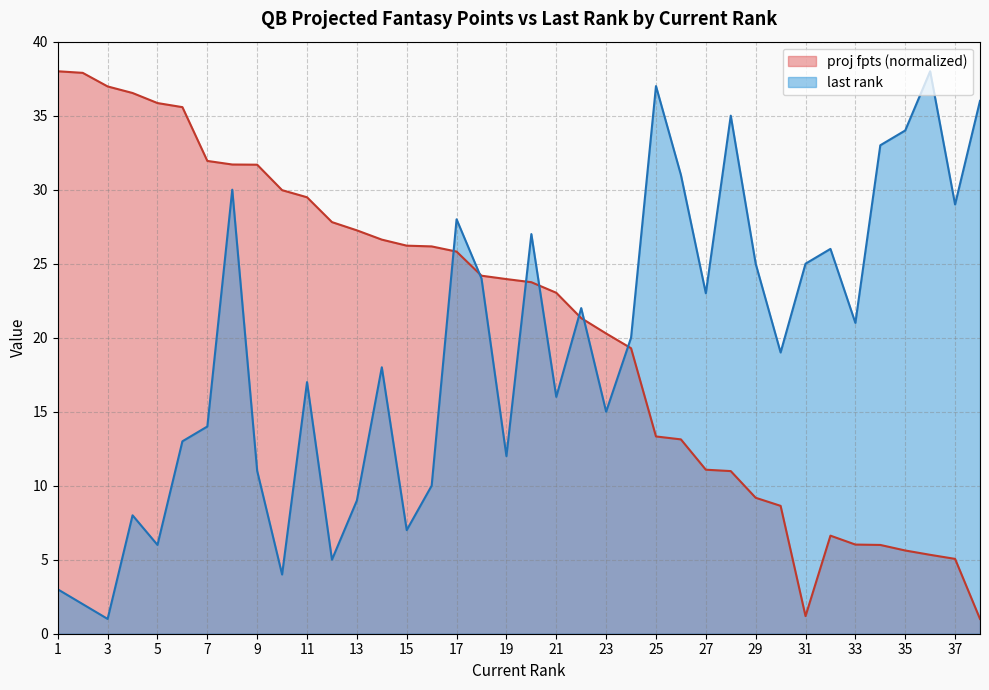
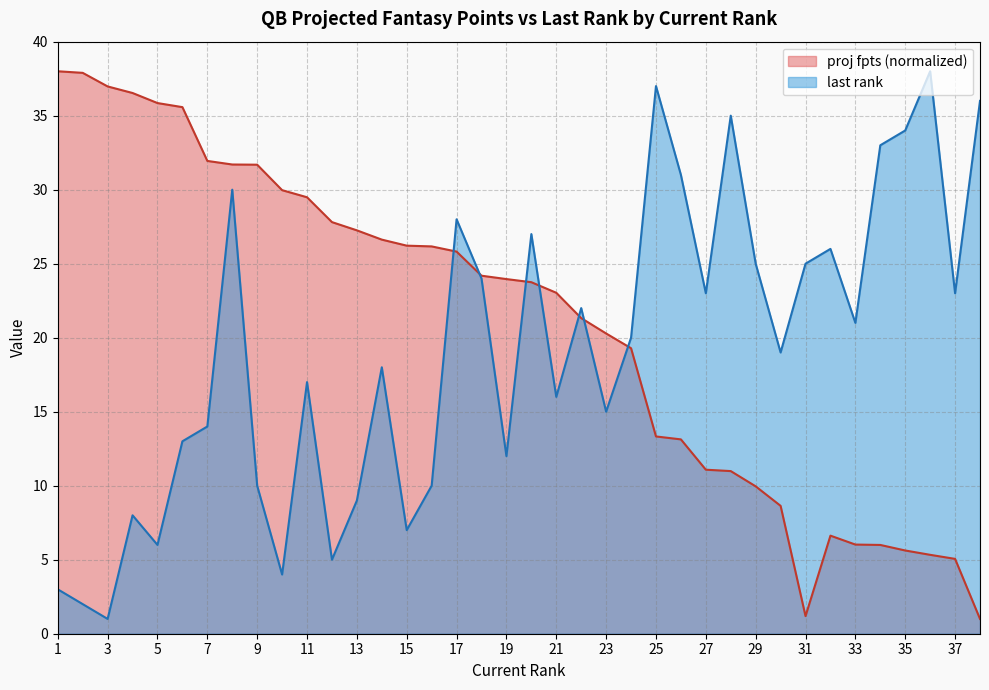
  {
    "proj fpts (normalized)": {
      "1": 38.0,
      "3": 37.0,
      "5": 35.9,
      "7": 31.9,
      "9": 31.7,
      "11": 29.5,
      "13": 27.3,
      "15": 26.2,
      "17": 25.8,
      "19": 24.0,
      "21": 23.0,
      "23": 20.3,
      "25": 13.3,
      "27": 11.1,
-     "29": 9.2,
+     "29": 10.0,
      "31": 1.2,
      "33": 6.0,
      "35": 5.6,
      "37": 5.1
    },
    "last rank": {
      "1": 3,
      "3": 1,
      "5": 6,
      "7": 14,
-     "9": 11,
+     "9": 10,
      "11": 17,
      "13": 9,
      "15": 7,
      "17": 28,
      "19": 12,
      "21": 16,
      "23": 15,
      "25": 37,
      "27": 23,
      "29": 25,
      "31": 25,
      "33": 21,
      "35": 34,
-     "37": 29
+     "37": 23
    }
  }
